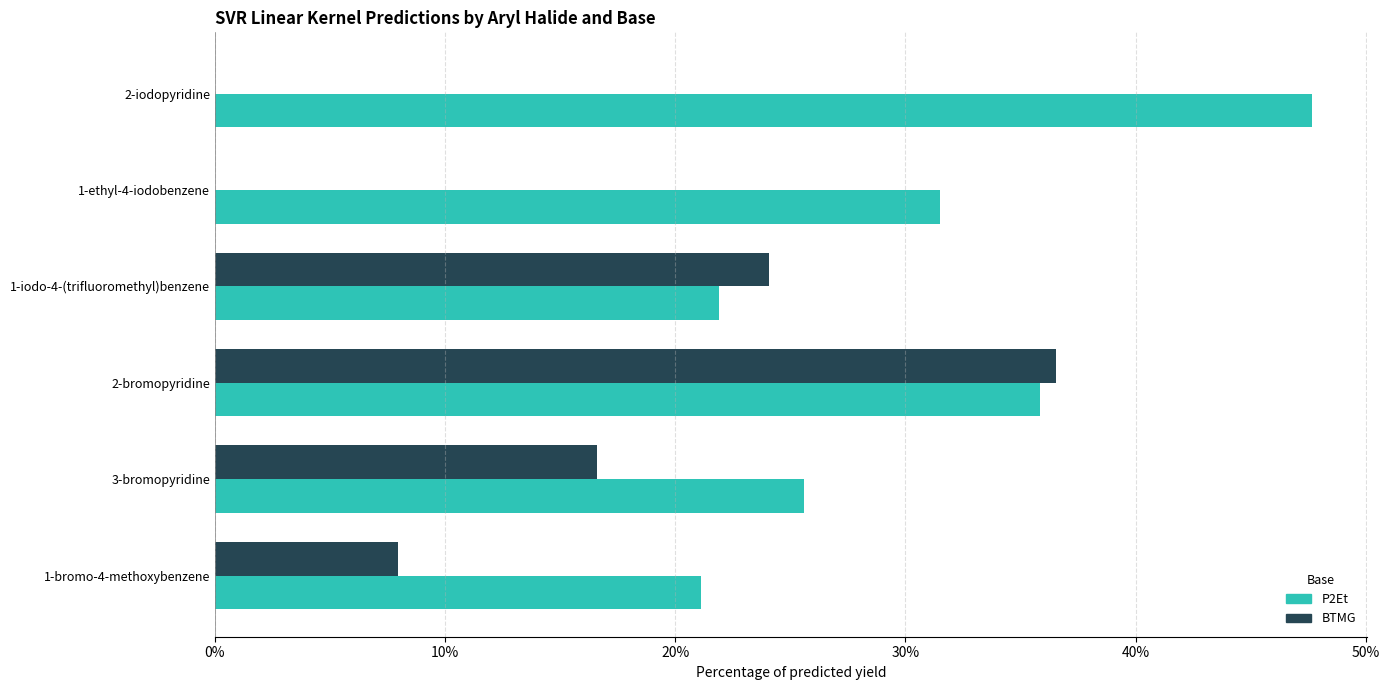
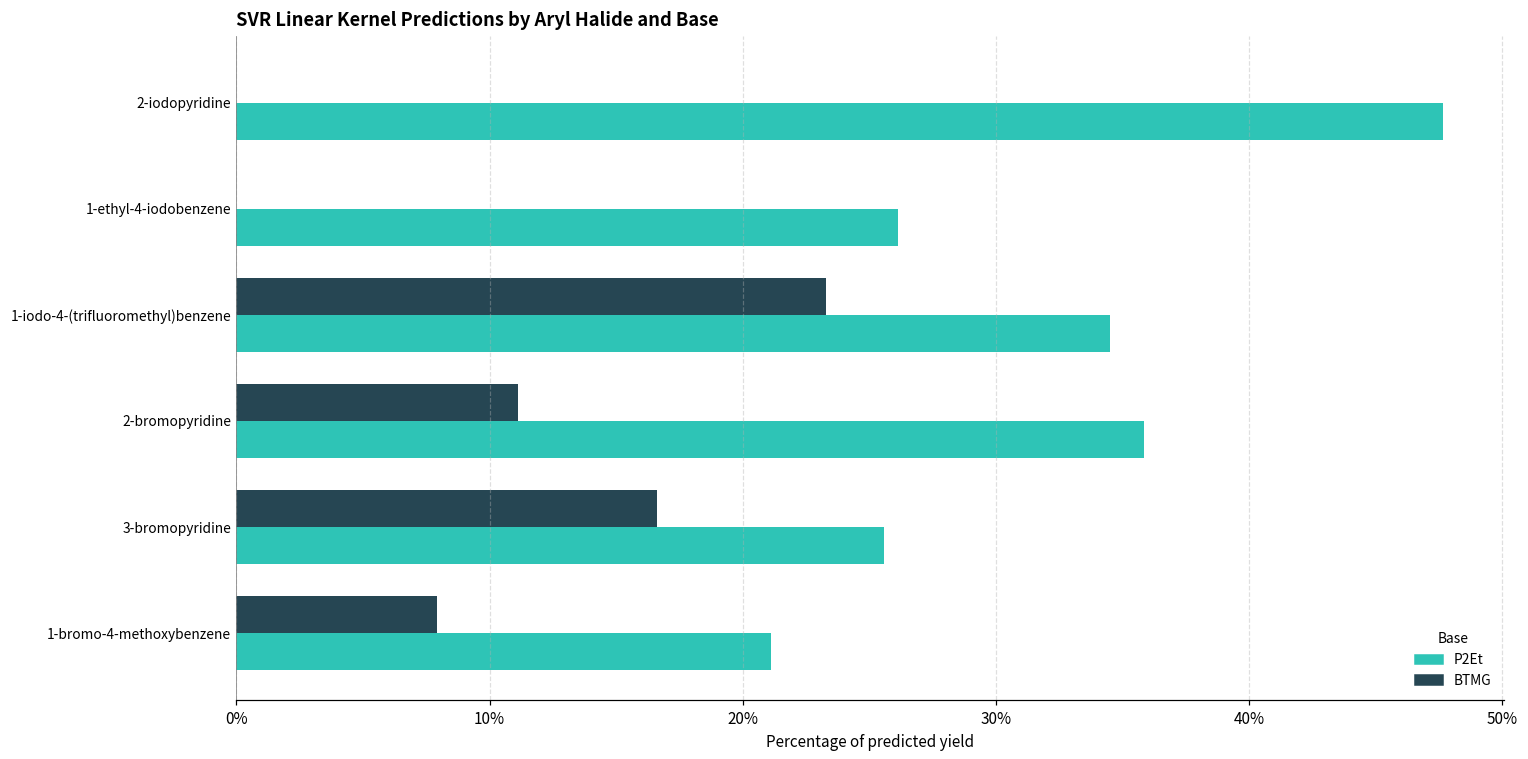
  {
    "P2Et": {
      "2-iodopyridine": "47.7%",
-     "1-ethyl-4-iodobenzene": "31.5%",
-     "1-iodo-4-(trifluoromethyl)benzene": "21.9%",
+     "1-ethyl-4-iodobenzene": "26.1%",
+     "1-iodo-4-(trifluoromethyl)benzene": "34.5%",
      "2-bromopyridine": "35.8%",
      "3-bromopyridine": "25.6%",
      "1-bromo-4-methoxybenzene": "21.1%"
    },
    "BTMG": {
      "2-iodopyridine": "0.0%",
      "1-ethyl-4-iodobenzene": "0.0%",
-     "1-iodo-4-(trifluoromethyl)benzene": "24.1%",
-     "2-bromopyridine": "36.5%",
+     "1-iodo-4-(trifluoromethyl)benzene": "23.3%",
+     "2-bromopyridine": "11.1%",
      "3-bromopyridine": "16.6%",
      "1-bromo-4-methoxybenzene": "7.9%"
    }
  }
